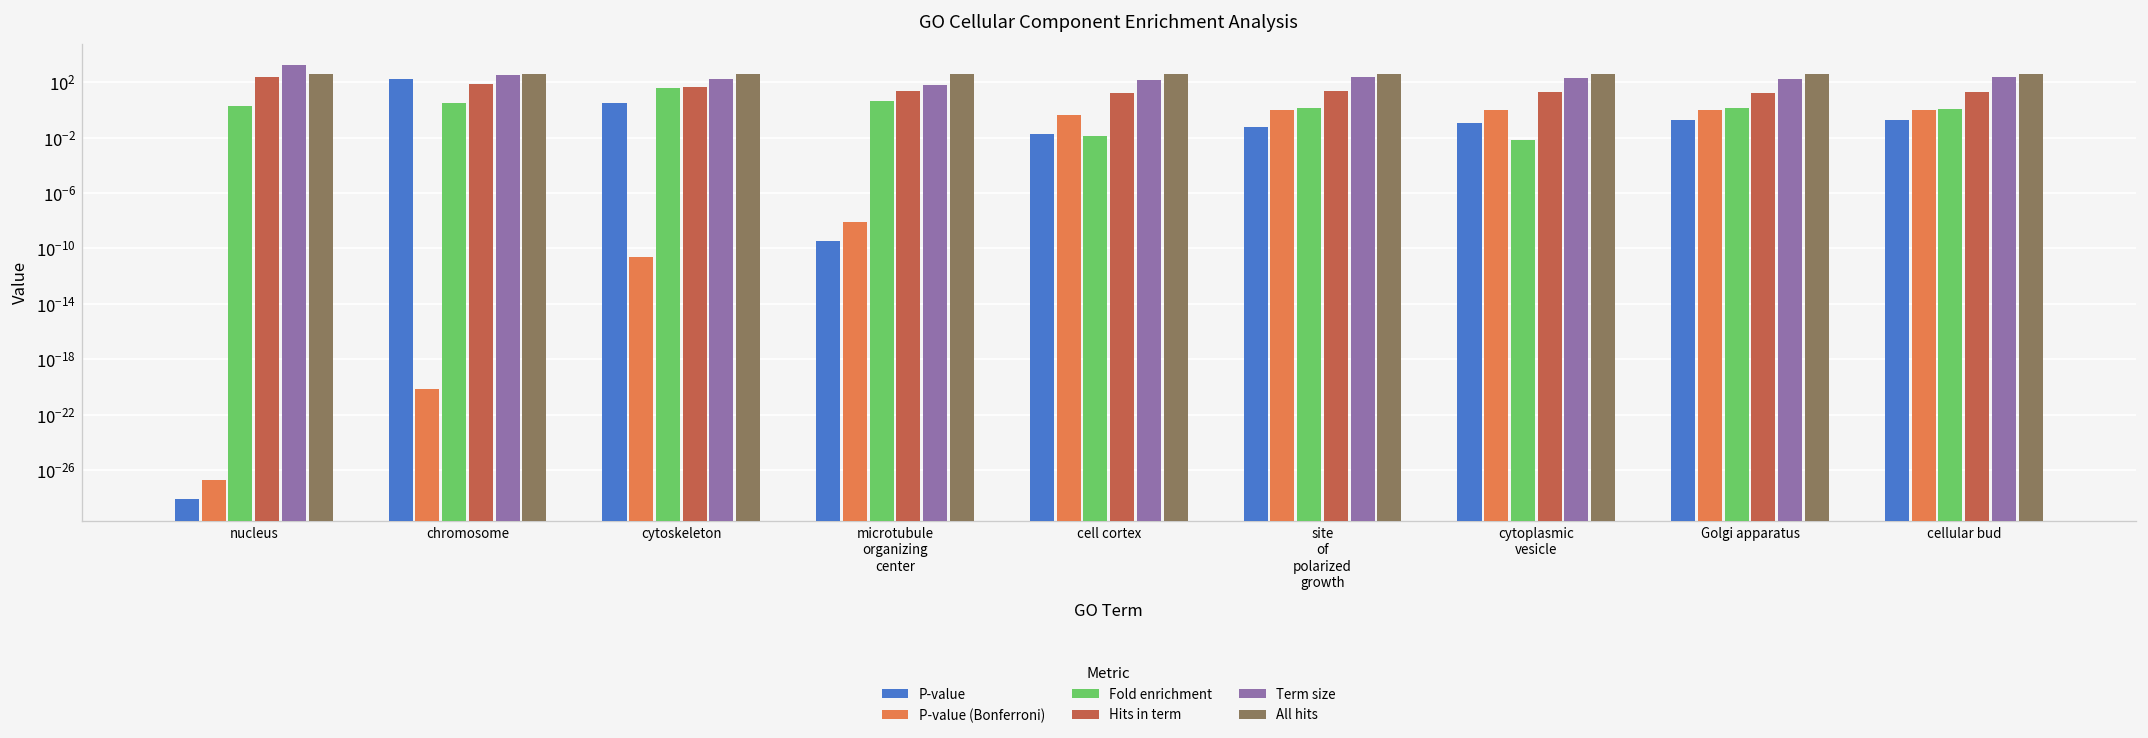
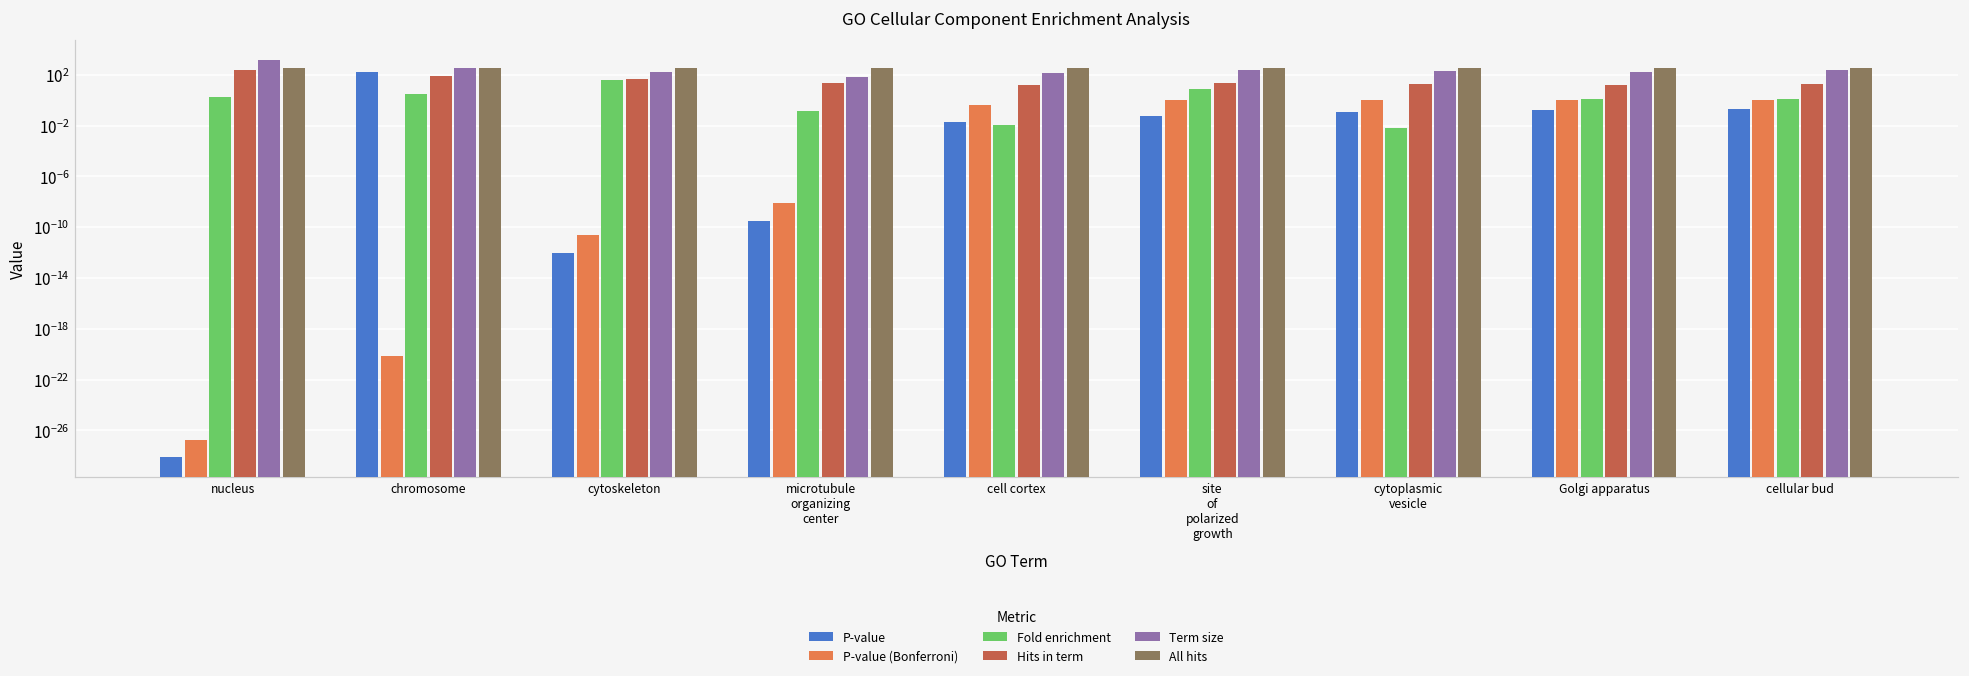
  {
    "P-value": {
      "nucleus": 0.000000000000,
      "chromosome": 200,
-     "cytoskeleton": 3,
+     "cytoskeleton": 0,
      "microtubule organizing center": 0.0000000003,
      "cell cortex": 0.02,
      "site of polarized growth": 0.1,
      "cytoplasmic vesicle": 0.1,
      "Golgi apparatus": 0.2,
      "cellular bud": 0.2
    },
    "Fold enrichment": {
      "nucleus": 2,
      "chromosome": 3,
      "cytoskeleton": 40,
-     "microtubule organizing center": 5,
+     "microtubule organizing center": 0.1,
      "cell cortex": 0.01,
-     "site of polarized growth": 1,
+     "site of polarized growth": 10,
      "cytoplasmic vesicle": 0.01,
      "Golgi apparatus": 1,
      "cellular bud": 1
    },
    "Term size": {
      "nucleus": 2000,
      "chromosome": 300,
      "cytoskeleton": 200,
      "microtubule organizing center": 100,
      "cell cortex": 100,
      "site of polarized growth": 200,
      "cytoplasmic vesicle": 200,
      "Golgi apparatus": 200,
      "cellular bud": 200
    },
    "All hits": {
      "nucleus": 400,
      "chromosome": 400,
      "cytoskeleton": 400,
      "microtubule organizing center": 400,
      "cell cortex": 400,
      "site of polarized growth": 400,
      "cytoplasmic vesicle": 400,
      "Golgi apparatus": 400,
      "cellular bud": 400
    }
  }
